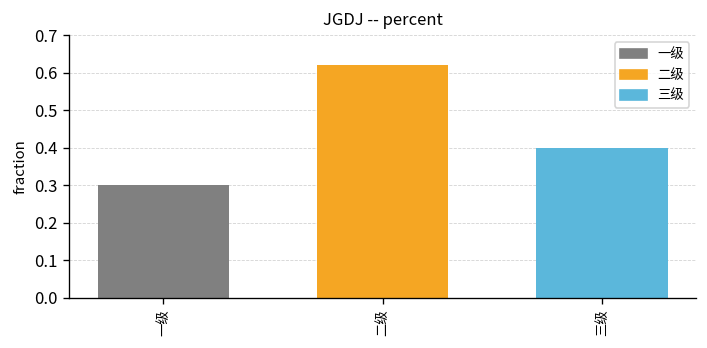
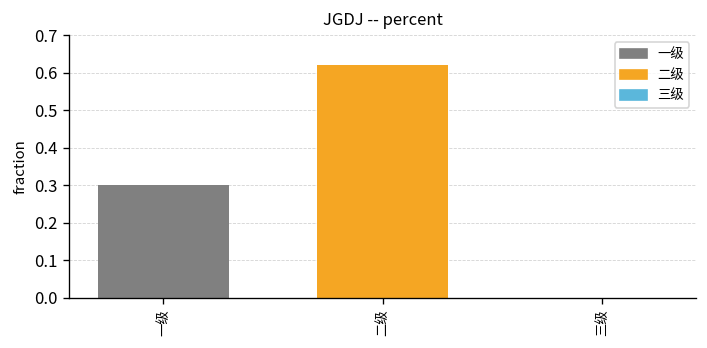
  {
    "一级": 0.3,
    "二级": 0.62,
-   "三级": 0.4
+   "三级": 0.0
  }
